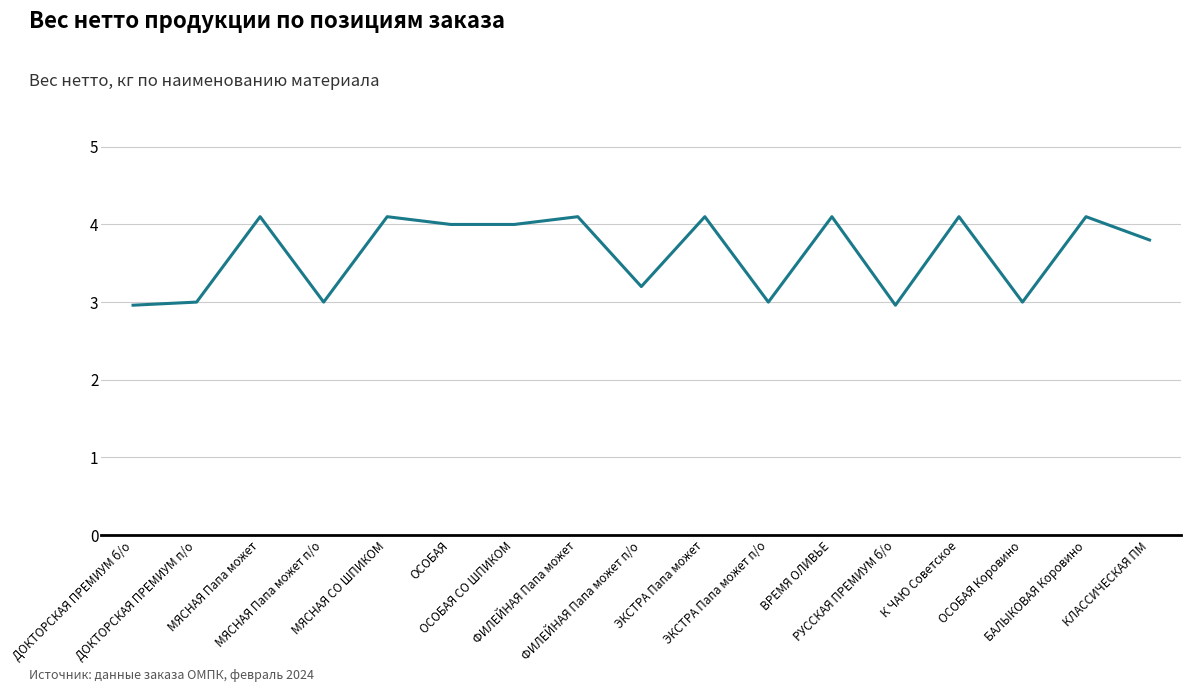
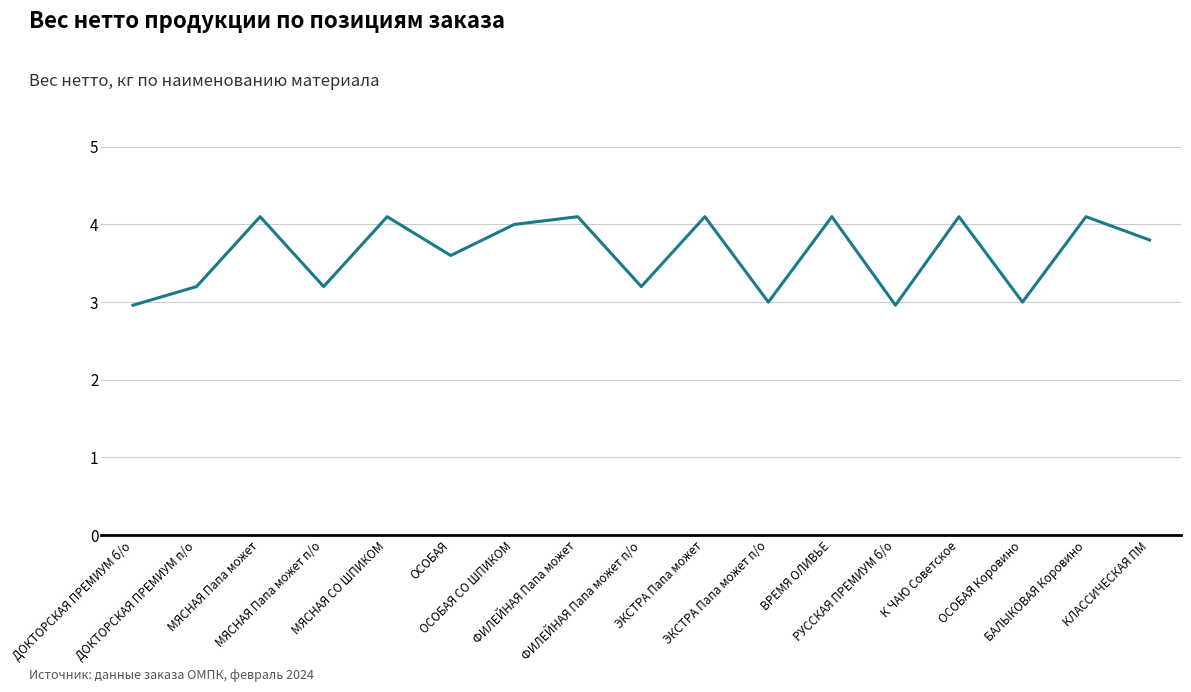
  {
    "ДОКТОРСКАЯ ПРЕМИУМ б/о": 3.0,
-   "ДОКТОРСКАЯ ПРЕМИУМ п/о": 3.0,
+   "ДОКТОРСКАЯ ПРЕМИУМ п/о": 3.2,
    "МЯСНАЯ Папа может": 4.1,
-   "МЯСНАЯ Папа может п/о": 3.0,
+   "МЯСНАЯ Папа может п/о": 3.2,
    "МЯСНАЯ СО ШПИКОМ": 4.1,
-   "ОСОБАЯ": 4.0,
+   "ОСОБАЯ": 3.6,
    "ОСОБАЯ СО ШПИКОМ": 4.0,
    "ФИЛЕЙНАЯ Папа может": 4.1,
    "ФИЛЕЙНАЯ Папа может п/о": 3.2,
    "ЭКСТРА Папа может": 4.1,
    "ЭКСТРА Папа может п/о": 3.0,
    "ВРЕМЯ ОЛИВЬЕ": 4.1,
    "РУССКАЯ ПРЕМИУМ б/о": 3.0,
    "К ЧАЮ Советское": 4.1,
    "ОСОБАЯ Коровино": 3.0,
    "БАЛЫКОВАЯ Коровино": 4.1,
    "КЛАССИЧЕСКАЯ ПМ": 3.8
  }
